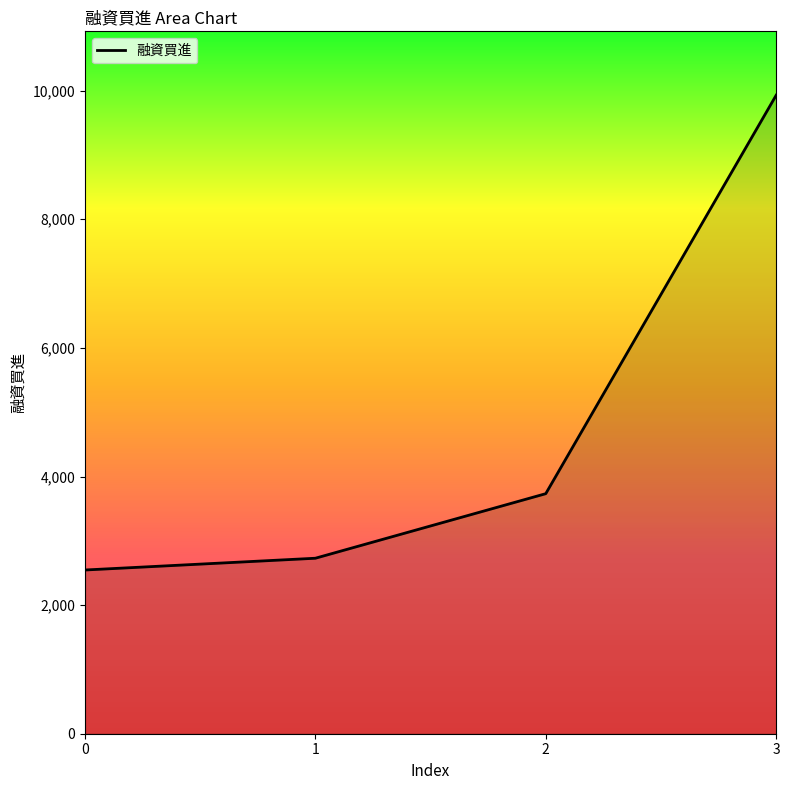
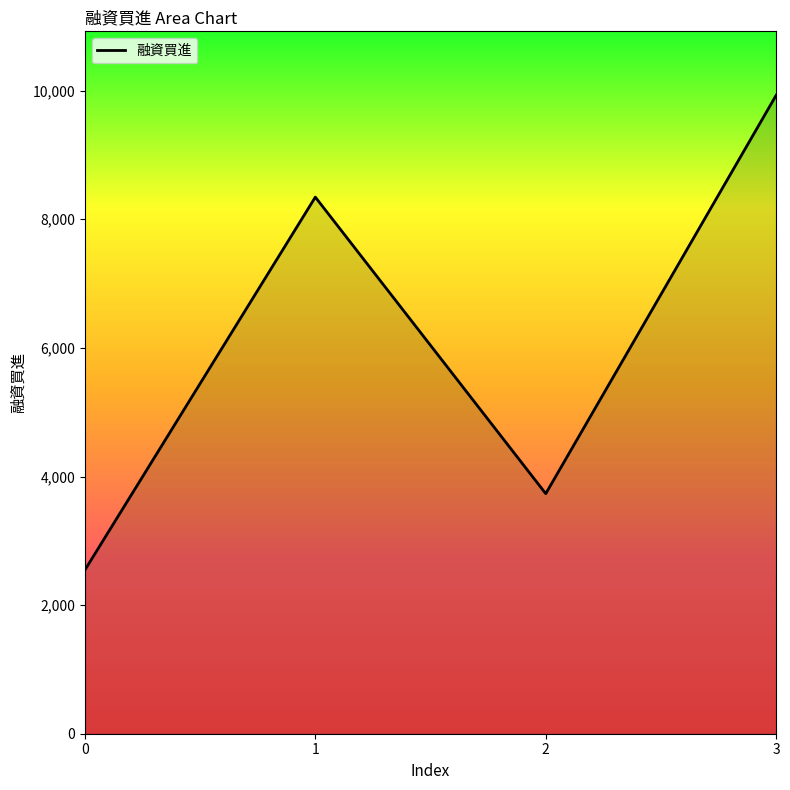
  {
    "0": "2,500",
-   "1": "2,700",
+   "1": "8,300",
    "2": "3,700",
    "3": "9,900"
  }
